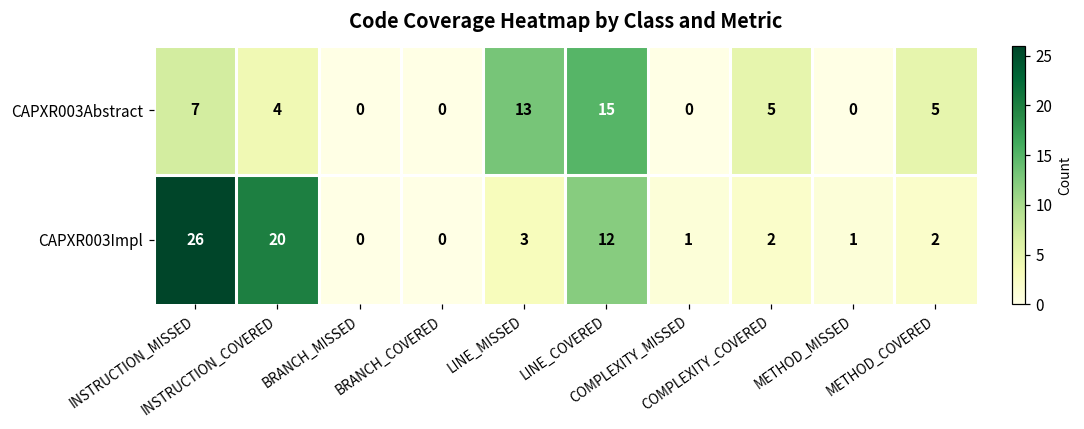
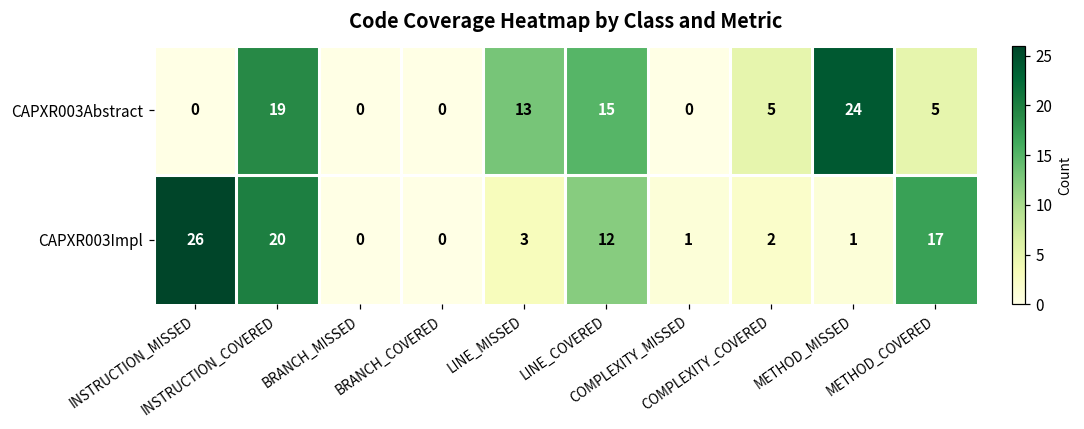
  {
    "CAPXR003Abstract": {
-     "INSTRUCTION_MISSED": 7,
-     "INSTRUCTION_COVERED": 4,
+     "INSTRUCTION_MISSED": 0,
+     "INSTRUCTION_COVERED": 19,
      "BRANCH_MISSED": 0,
      "BRANCH_COVERED": 0,
      "LINE_MISSED": 13,
      "LINE_COVERED": 15,
      "COMPLEXITY_MISSED": 0,
      "COMPLEXITY_COVERED": 5,
-     "METHOD_MISSED": 0,
+     "METHOD_MISSED": 24,
      "METHOD_COVERED": 5
    },
    "CAPXR003Impl": {
      "INSTRUCTION_MISSED": 26,
      "INSTRUCTION_COVERED": 20,
      "BRANCH_MISSED": 0,
      "BRANCH_COVERED": 0,
      "LINE_MISSED": 3,
      "LINE_COVERED": 12,
      "COMPLEXITY_MISSED": 1,
      "COMPLEXITY_COVERED": 2,
      "METHOD_MISSED": 1,
-     "METHOD_COVERED": 2
+     "METHOD_COVERED": 17
    }
  }
